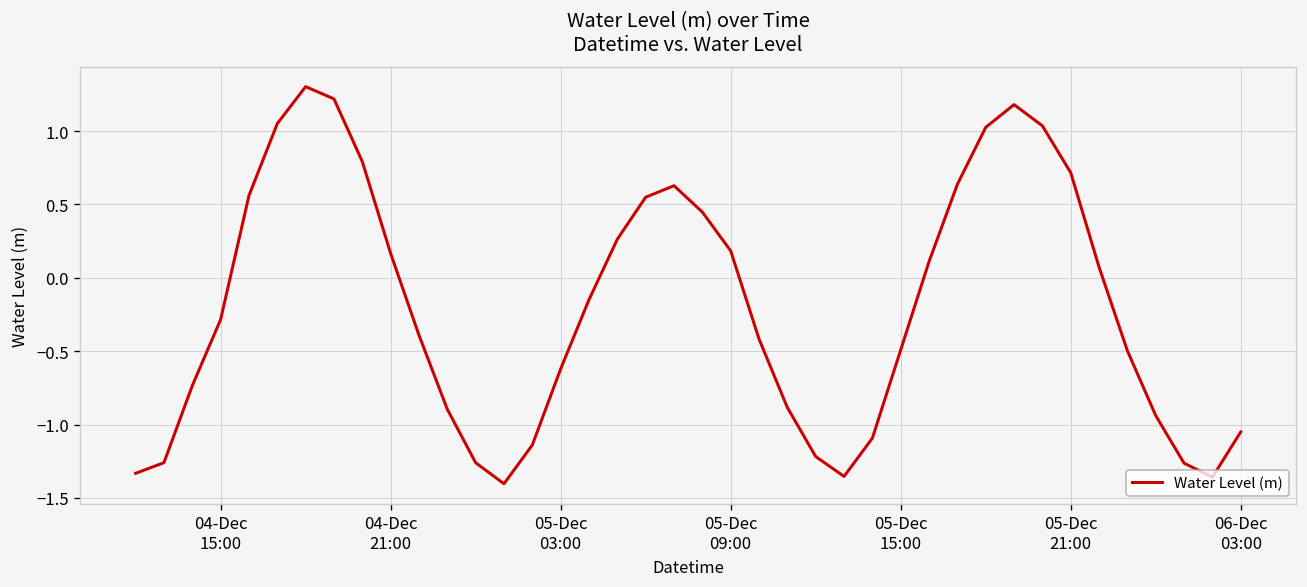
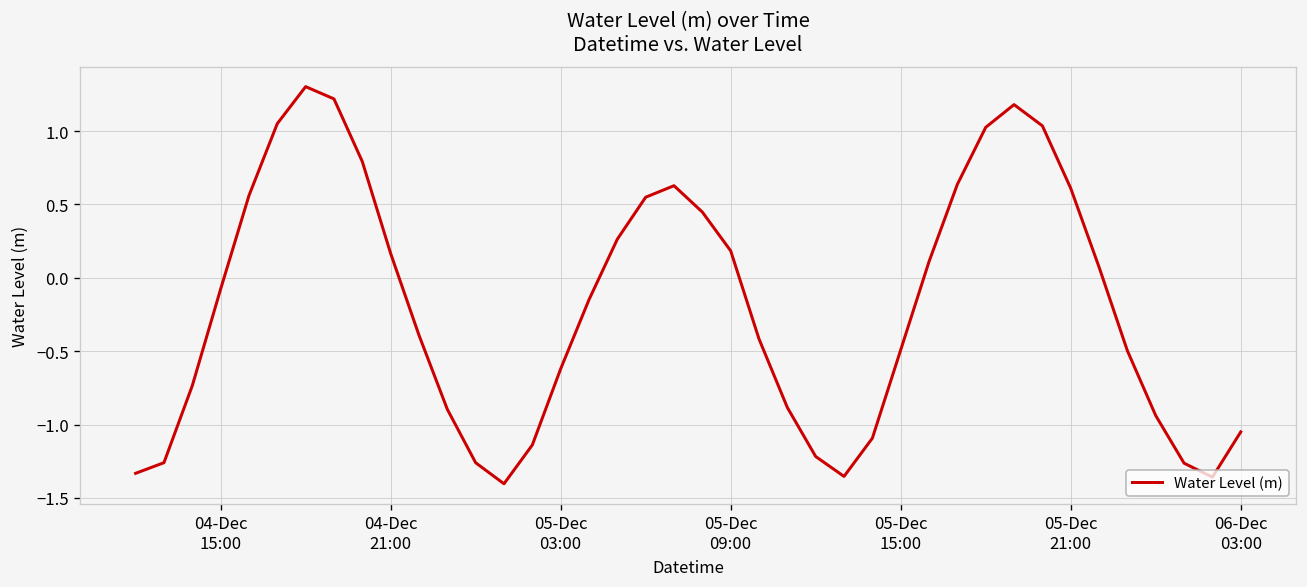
  {
-   "04-Dec 15:00": -0.28,
+   "04-Dec 15:00": -0.08,
    "04-Dec 21:00": 0.17,
    "05-Dec 03:00": -0.62,
    "05-Dec 09:00": 0.18,
    "05-Dec 15:00": -0.49,
-   "05-Dec 21:00": 0.72,
+   "05-Dec 21:00": 0.61,
    "06-Dec 03:00": -1.05
  }
